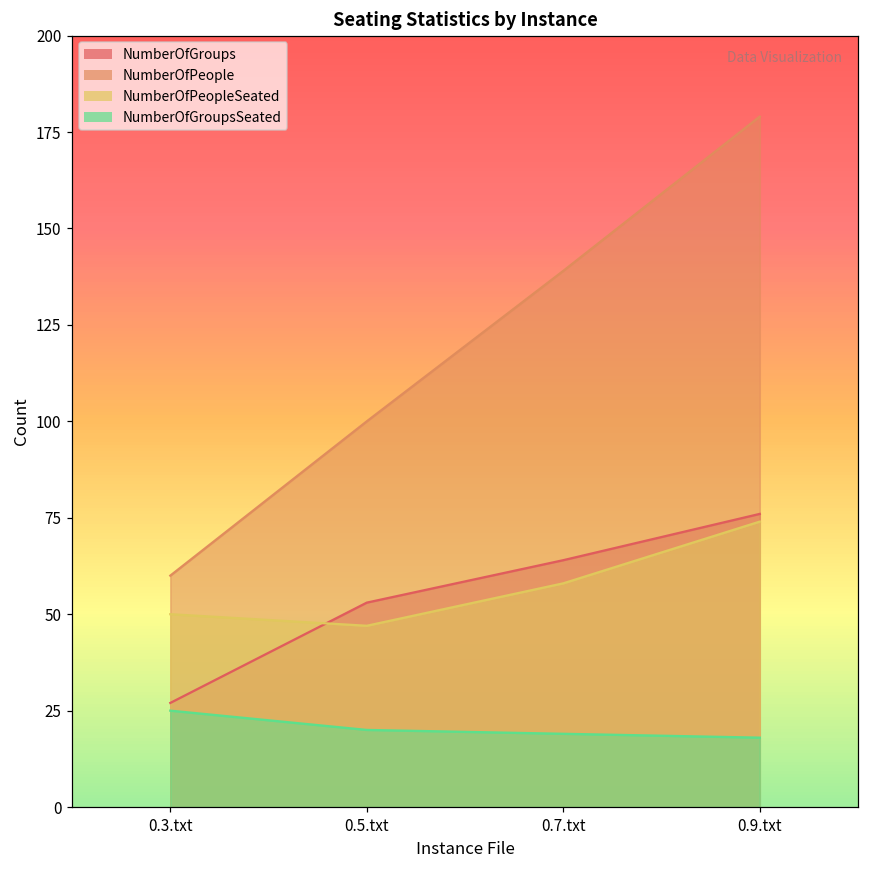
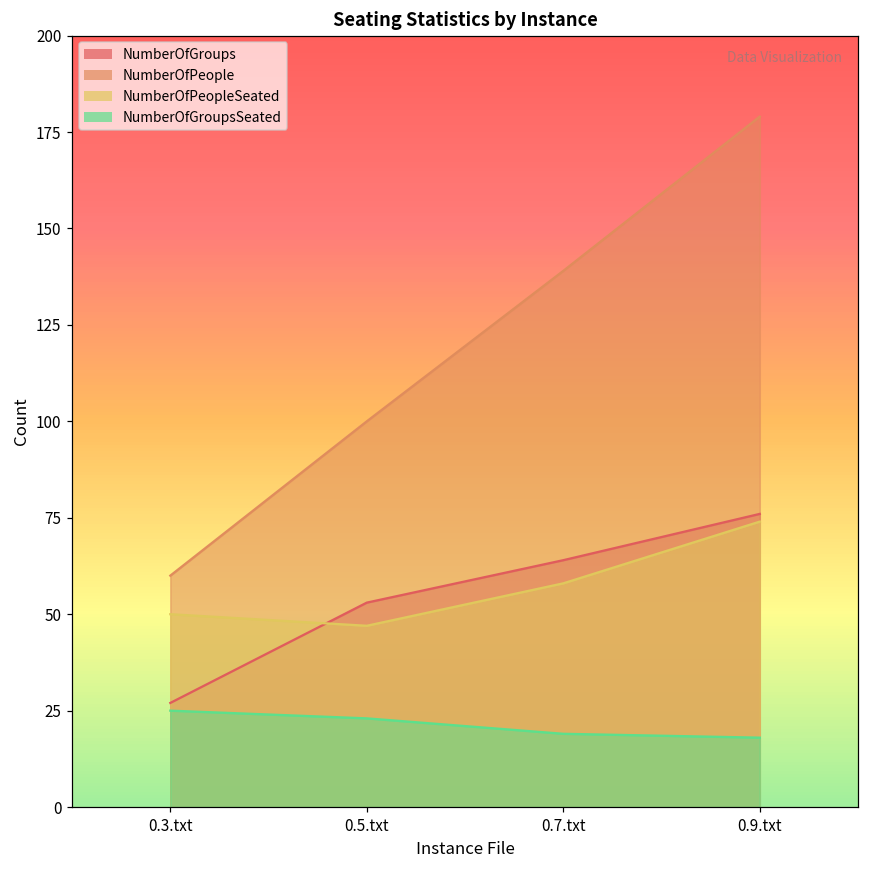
  {
    "NumberOfGroupsSeated": {
      "0.3.txt": 25,
-     "0.5.txt": 20,
+     "0.5.txt": 23,
      "0.7.txt": 19,
      "0.9.txt": 18
    }
  }
